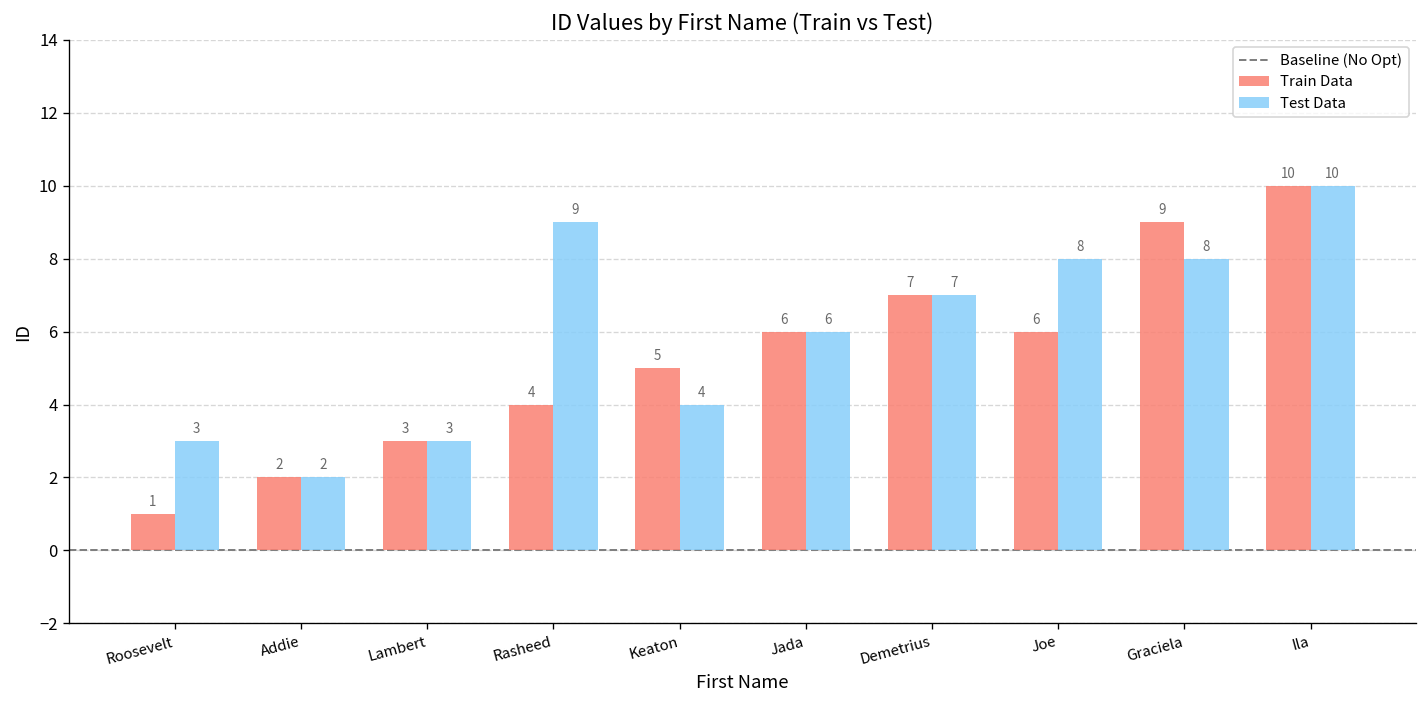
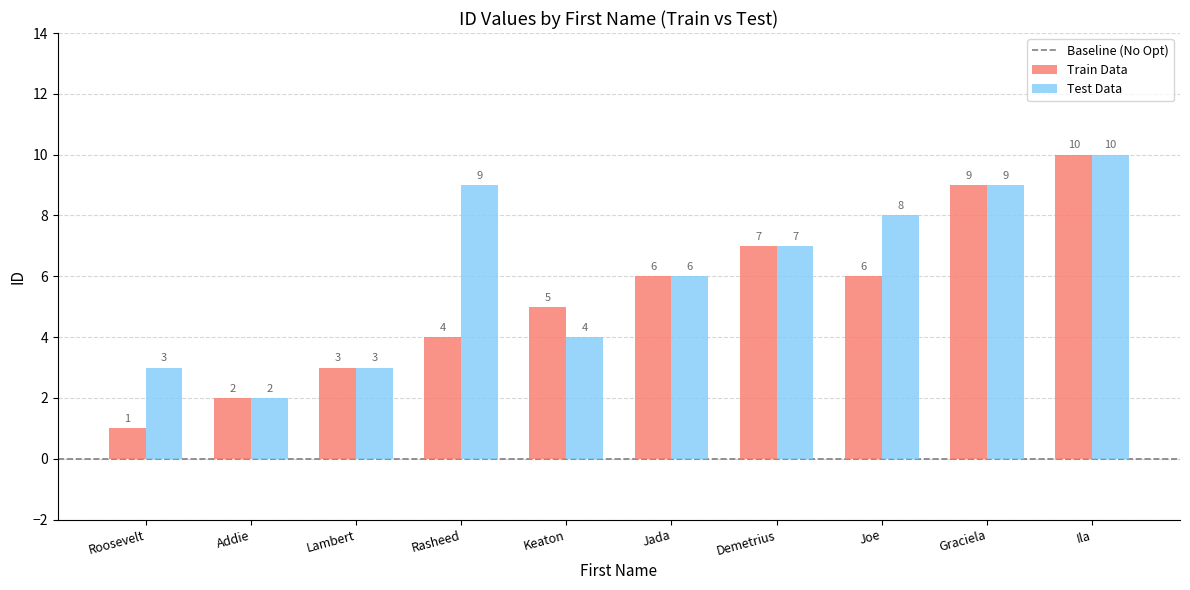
  {
    "Train Data": {
      "Roosevelt": 1,
      "Addie": 2,
      "Lambert": 3,
      "Rasheed": 4,
      "Keaton": 5,
      "Jada": 6,
      "Demetrius": 7,
      "Joe": 6,
      "Graciela": 9,
      "Ila": 10
    },
    "Test Data": {
      "Roosevelt": 3,
      "Addie": 2,
      "Lambert": 3,
      "Rasheed": 9,
      "Keaton": 4,
      "Jada": 6,
      "Demetrius": 7,
      "Joe": 8,
-     "Graciela": 8,
+     "Graciela": 9,
      "Ila": 10
    }
  }
